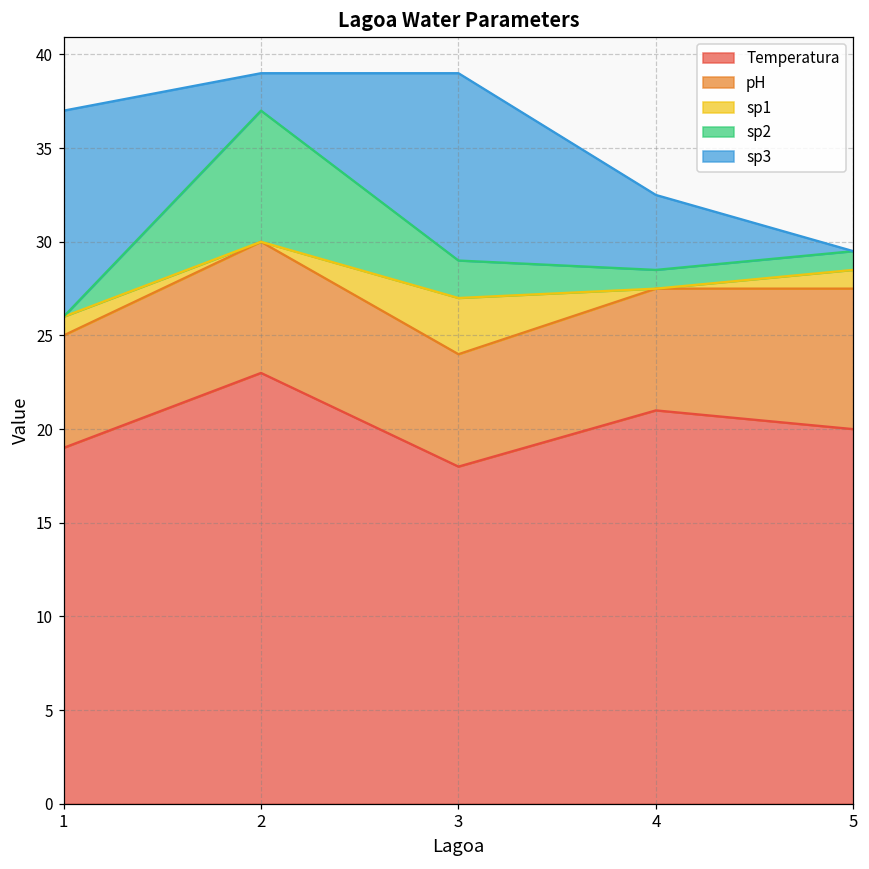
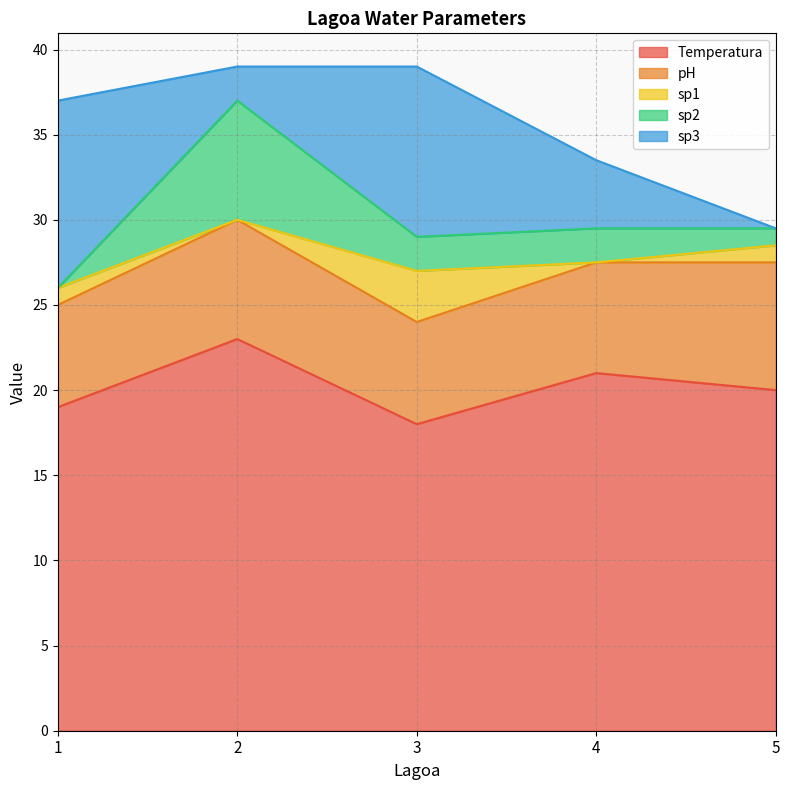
  {
    "sp1": {
      "3": 3,
      "5": 1
    },
    "sp2": {
      "2": 7,
      "3": 2,
-     "4": 1
+     "4": 2
    },
    "sp3": {
      "1": 11,
      "2": 2,
      "3": 10,
      "4": 4
    }
  }
